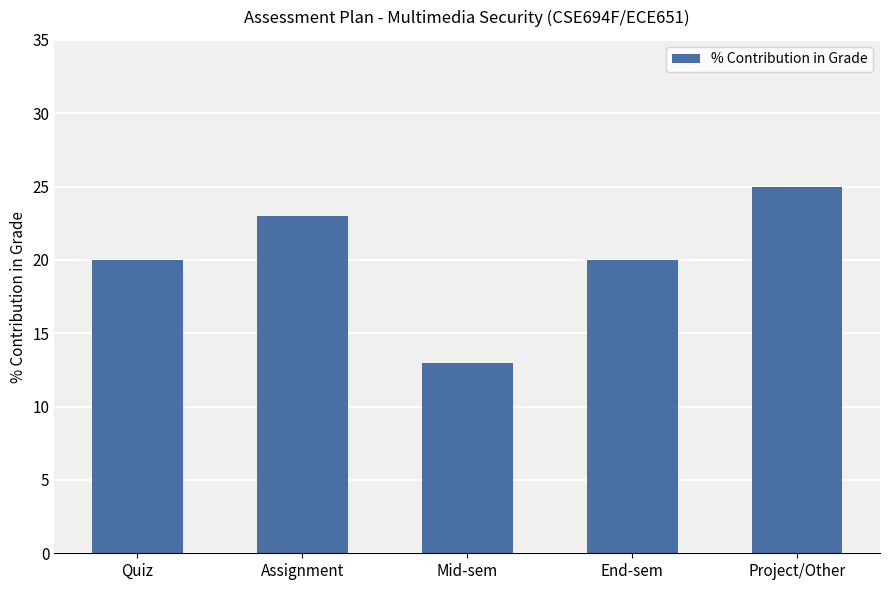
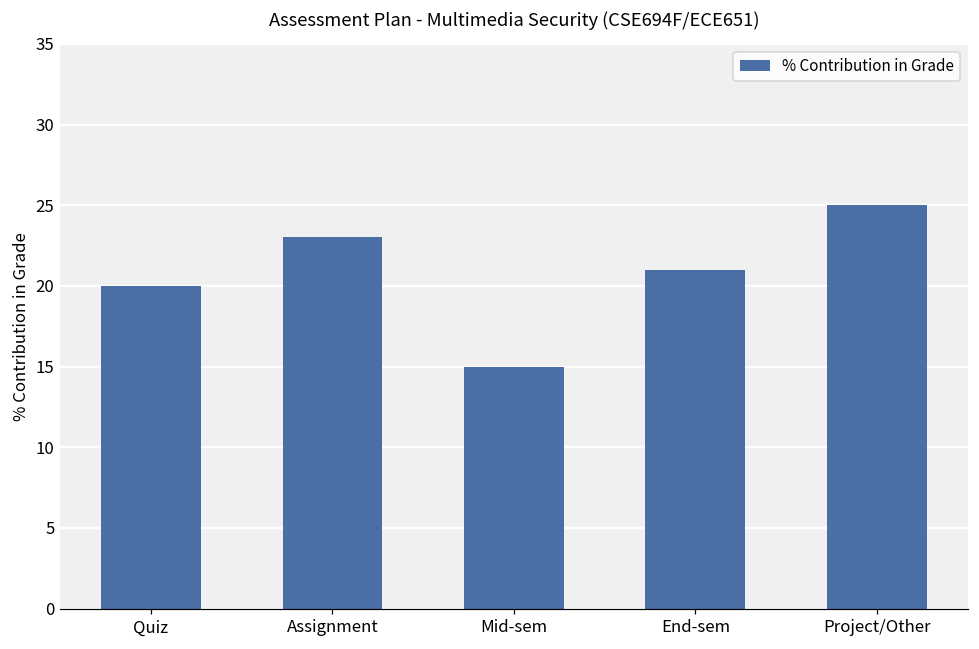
  {
    "Quiz": 20,
    "Assignment": 23,
-   "Mid-sem": 13,
-   "End-sem": 20,
+   "Mid-sem": 15,
+   "End-sem": 21,
    "Project/Other": 25
  }
